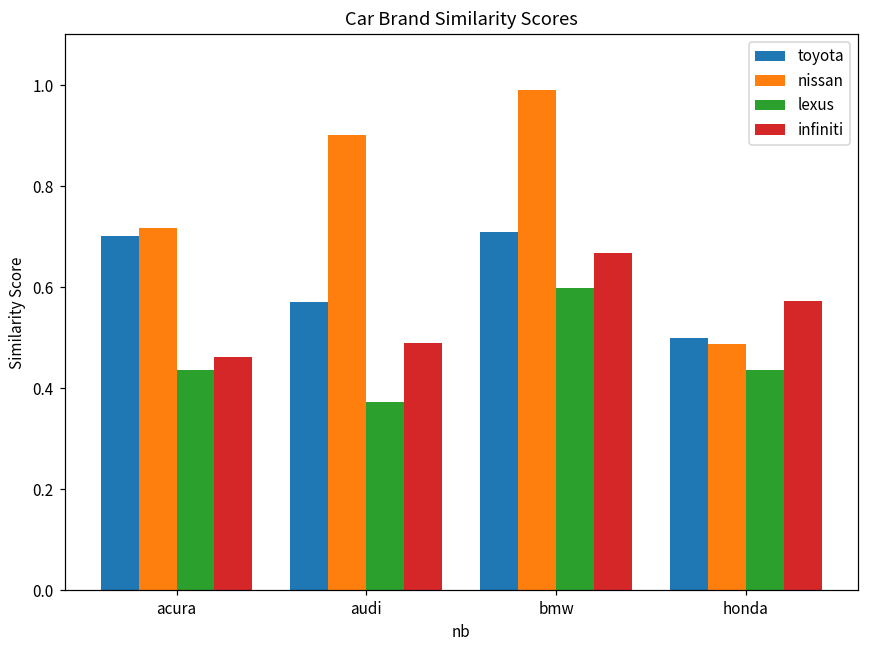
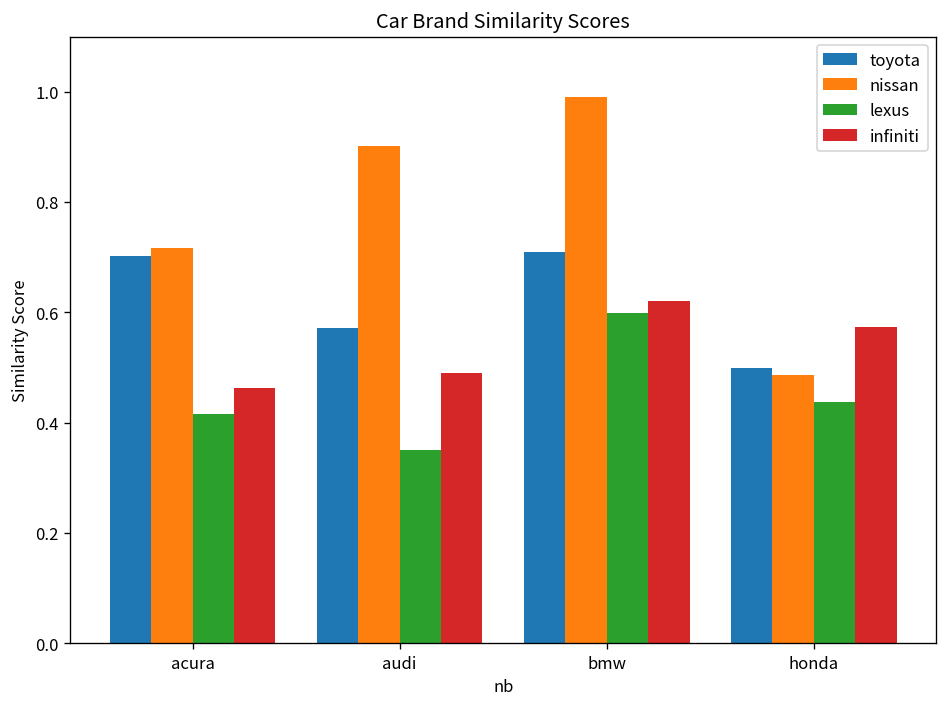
  {
    "toyota": {
      "acura": 0.70,
      "audi": 0.57,
      "bmw": 0.71,
      "honda": 0.50
    },
    "nissan": {
      "acura": 0.72,
      "audi": 0.90,
      "bmw": 0.99,
      "honda": 0.49
    },
    "lexus": {
-     "acura": 0.44,
-     "audi": 0.37,
+     "acura": 0.42,
+     "audi": 0.35,
      "bmw": 0.60,
      "honda": 0.44
    },
    "infiniti": {
      "acura": 0.46,
      "audi": 0.49,
-     "bmw": 0.67,
+     "bmw": 0.62,
      "honda": 0.57
    }
  }
